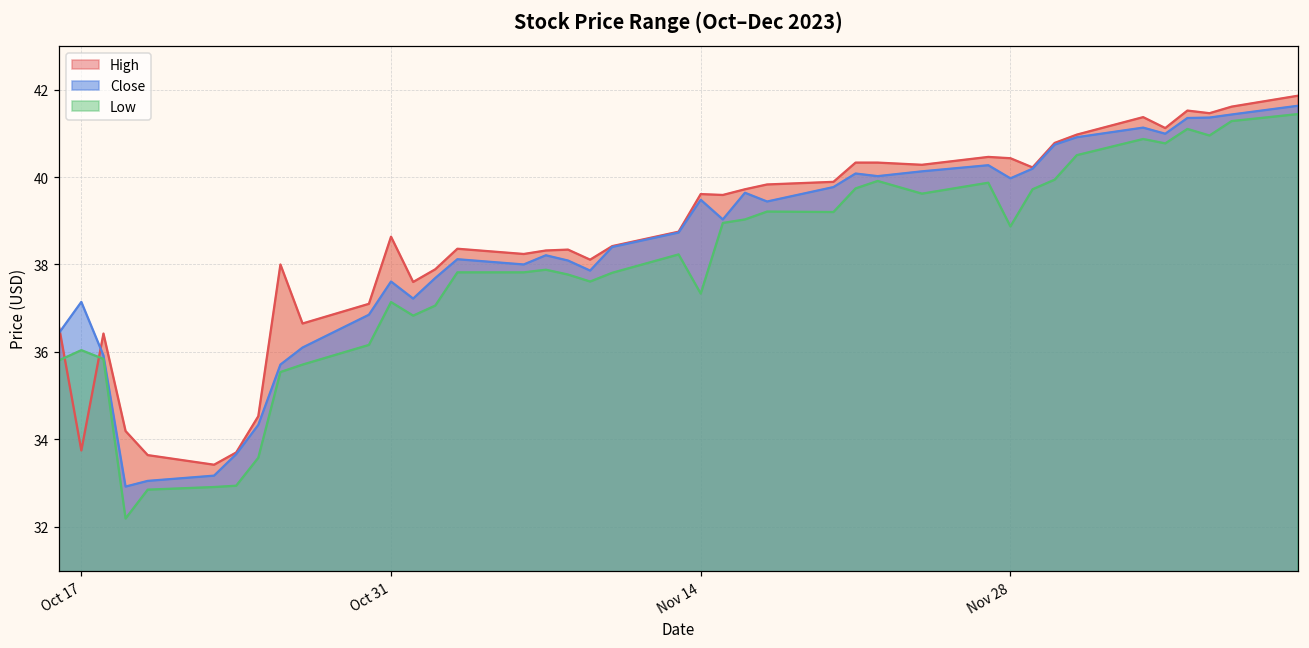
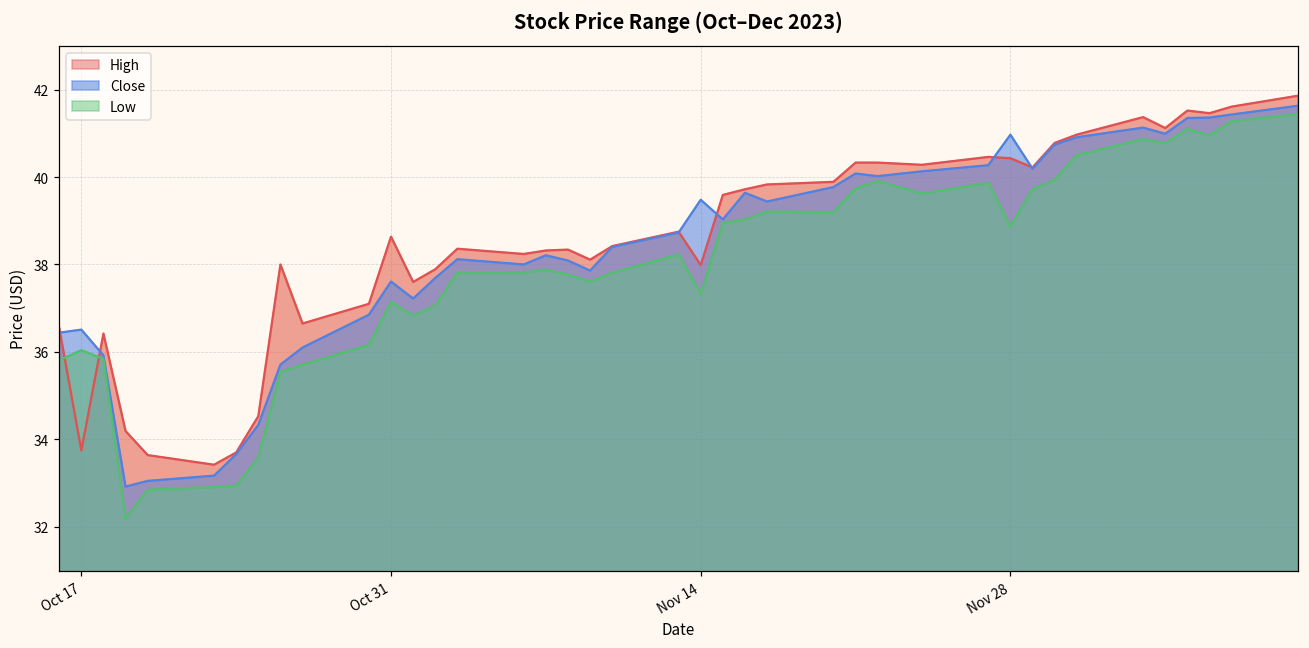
  {
    "High": {
      "Oct 17": 33.7,
-     "Nov 14": 39.6
+     "Nov 14": 38.0
    },
    "Close": {
-     "Oct 17": 37.1,
+     "Oct 17": 36.5,
      "Oct 31": 37.6,
      "Nov 14": 39.5,
-     "Nov 28": 40.0
+     "Nov 28": 41.0
    },
    "Low": {
      "Oct 31": 37.1,
      "Nov 14": 37.3,
      "Nov 28": 38.9
    }
  }
